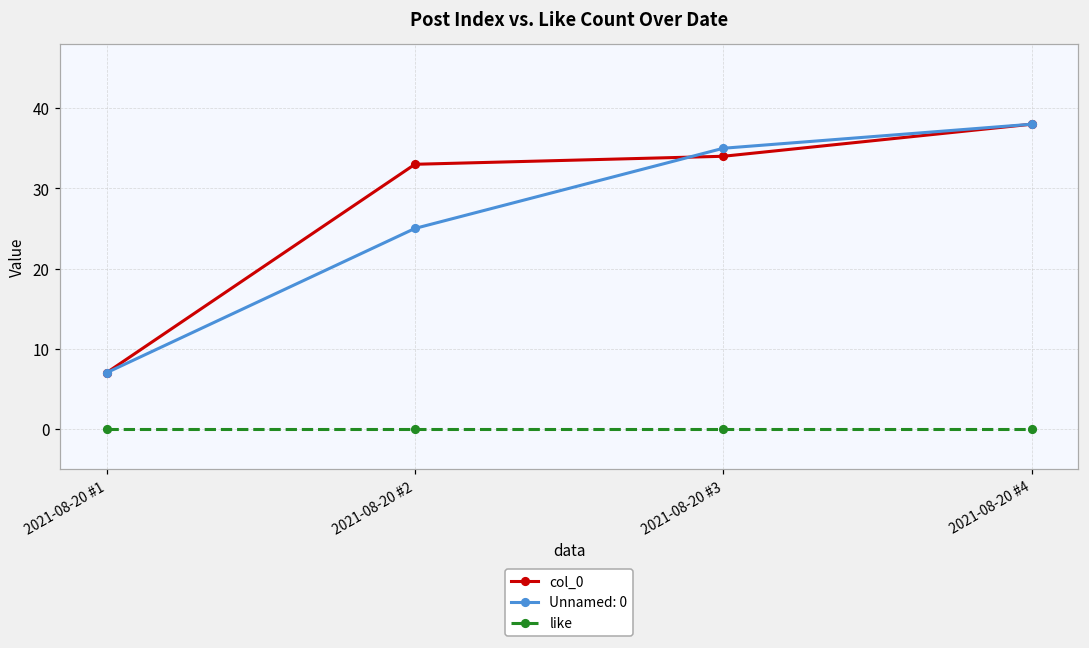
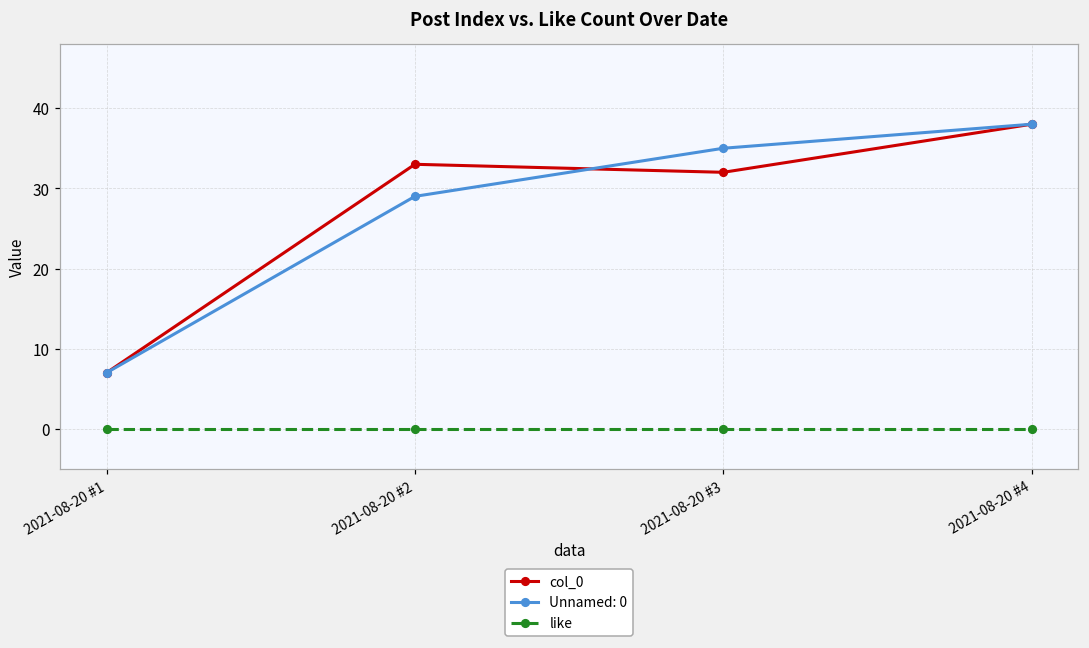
  {
    "col_0": {
      "2021-08-20 #2": 33,
-     "2021-08-20 #3": 34
+     "2021-08-20 #3": 32
    },
    "Unnamed: 0": {
-     "2021-08-20 #2": 25,
+     "2021-08-20 #2": 29,
      "2021-08-20 #3": 35
    },
    "like": {
      "2021-08-20 #1": 0,
      "2021-08-20 #2": 0,
      "2021-08-20 #3": 0,
      "2021-08-20 #4": 0
    }
  }
